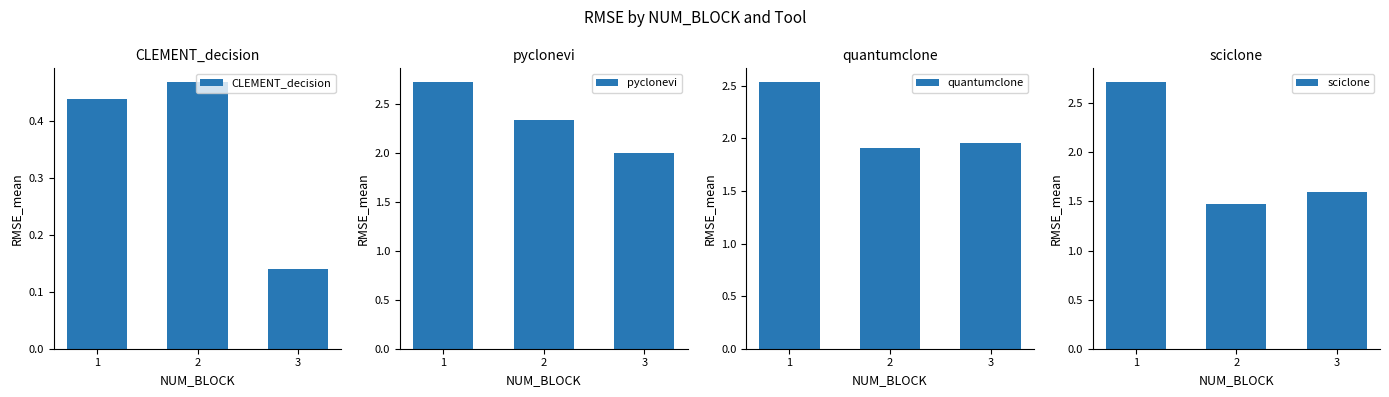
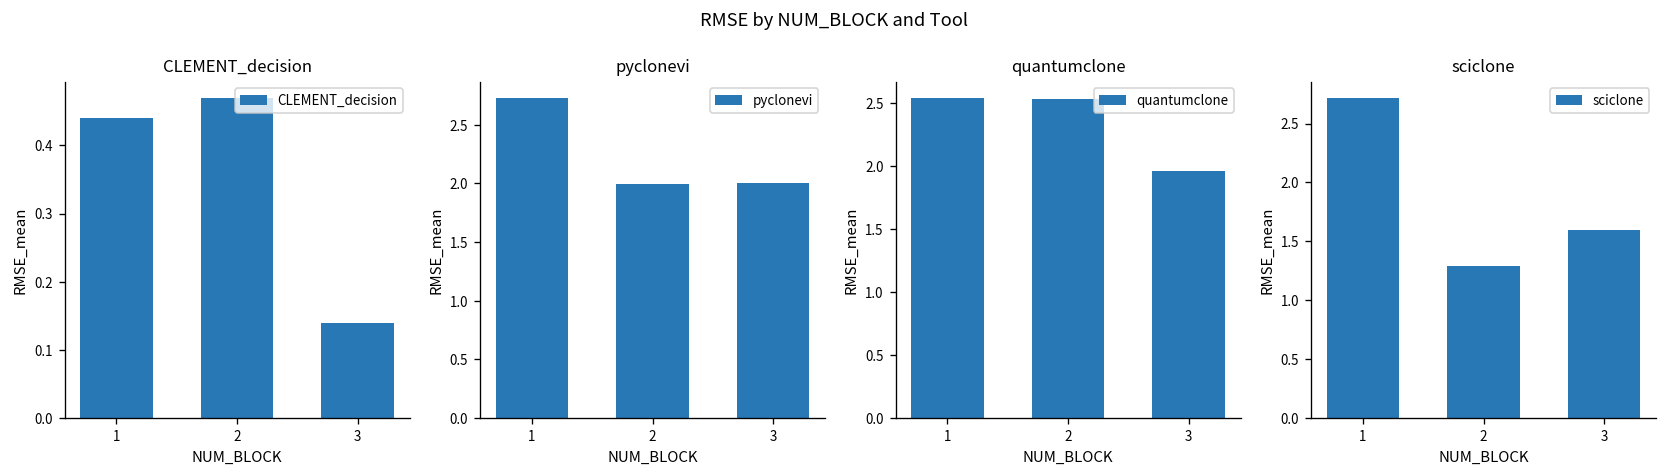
  {
    "CLEMENT_decision": {
      "1": 0.44,
      "3": 0.14
    },
    "pyclonevi": {
      "1": 2.7,
-     "2": 2.3,
+     "2": 2.0,
      "3": 2.0
    },
    "quantumclone": {
      "1": 2.54,
-     "2": 1.91,
+     "2": 2.53,
      "3": 1.96
    },
    "sciclone": {
      "1": 2.7,
-     "2": 1.5,
+     "2": 1.3,
      "3": 1.6
    }
  }
